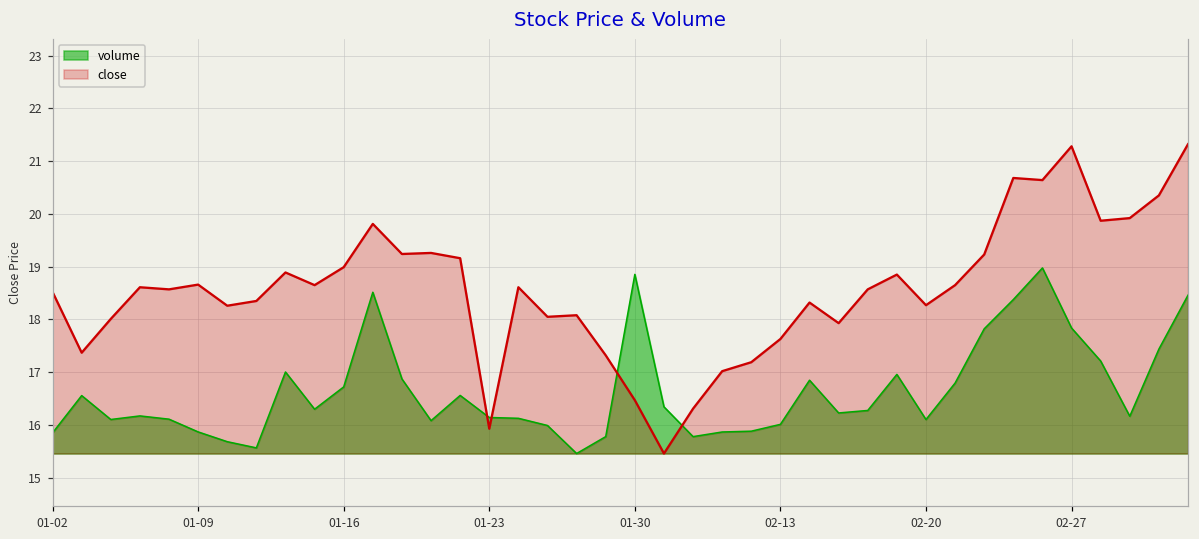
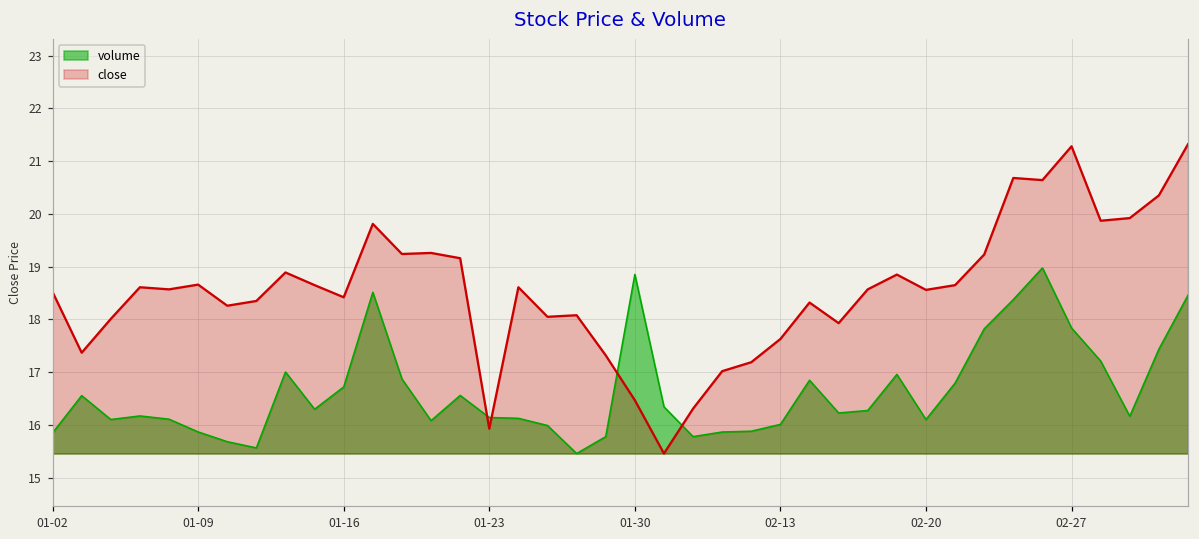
  {
    "volume": {
      "01-02": 15.9,
      "01-09": 15.9,
      "01-16": 16.7,
      "01-23": 16.1,
      "01-30": 18.9,
      "02-13": 16.0,
      "02-20": 16.1,
      "02-27": 17.8
    },
    "close": {
      "01-02": 18.5,
      "01-09": 18.7,
-     "01-16": 19.0,
+     "01-16": 18.4,
      "01-23": 15.9,
      "01-30": 16.5,
      "02-13": 17.6,
-     "02-20": 18.3,
+     "02-20": 18.6,
      "02-27": 21.3
    }
  }
